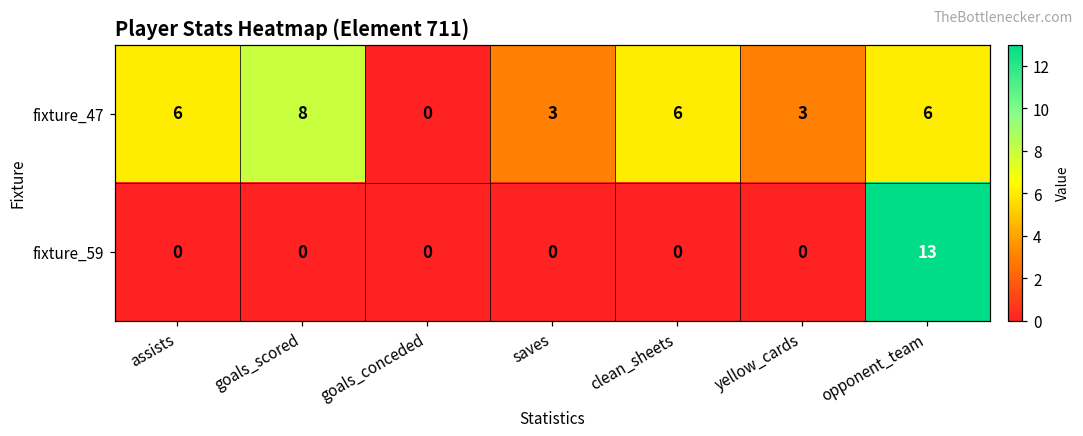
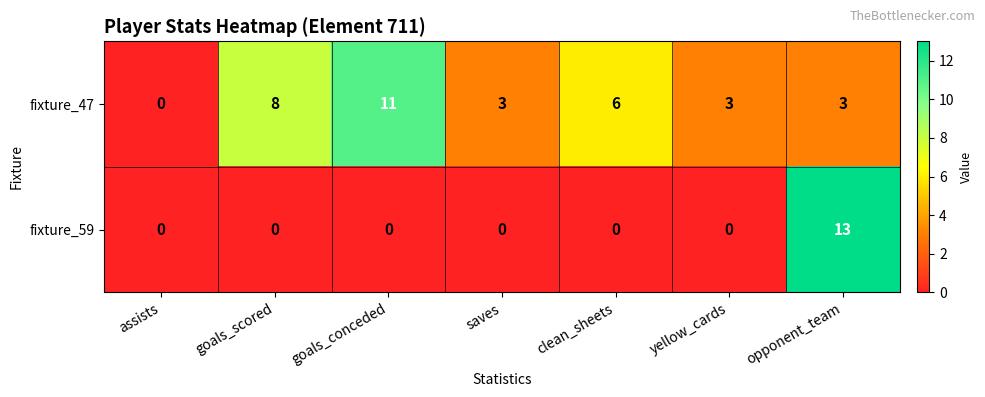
  {
    "fixture_47": {
-     "assists": 6,
+     "assists": 0,
      "goals_scored": 8,
-     "goals_conceded": 0,
+     "goals_conceded": 11,
      "saves": 3,
      "clean_sheets": 6,
      "yellow_cards": 3,
-     "opponent_team": 6
+     "opponent_team": 3
    },
    "fixture_59": {
      "assists": 0,
      "goals_scored": 0,
      "goals_conceded": 0,
      "saves": 0,
      "clean_sheets": 0,
      "yellow_cards": 0,
      "opponent_team": 13
    }
  }
